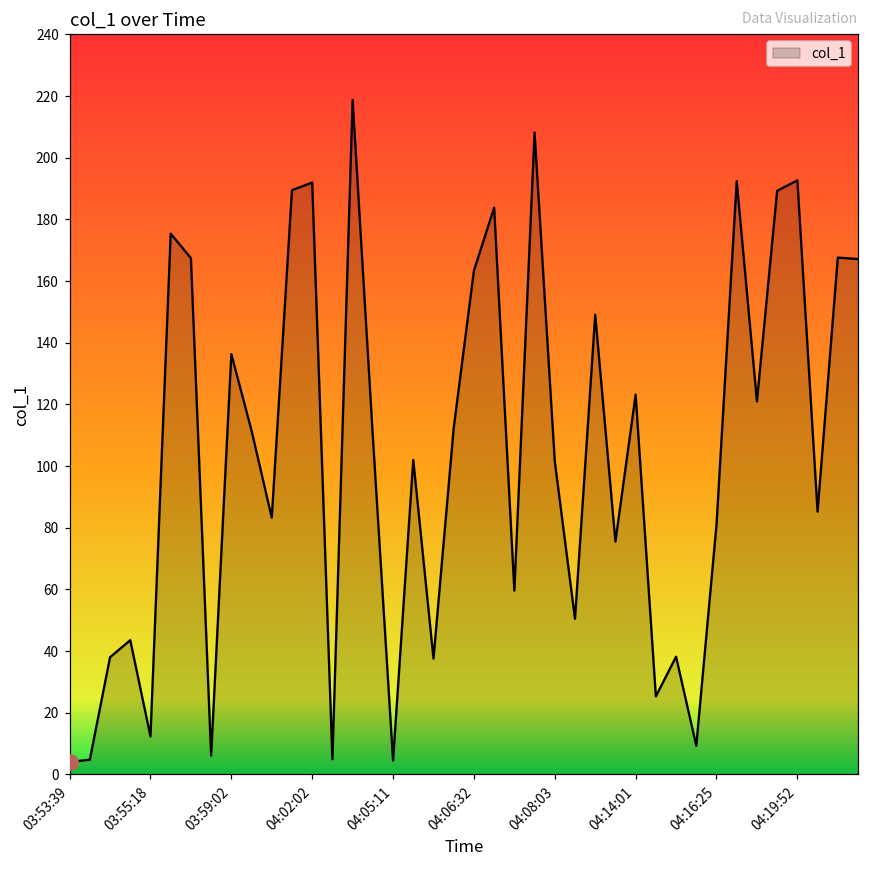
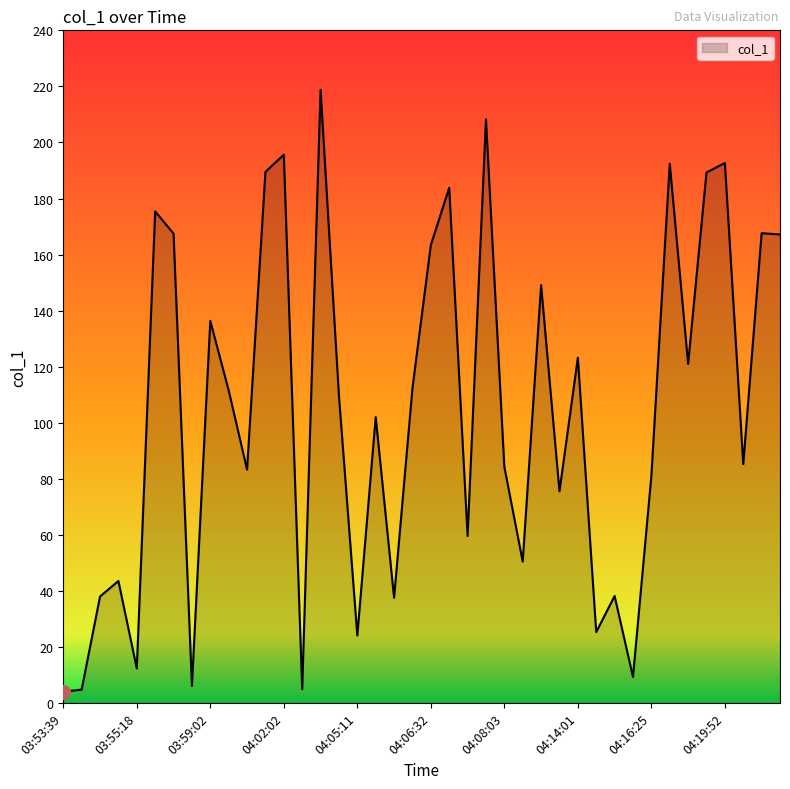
  {
    "col_1": {
      "03:55:18": 12,
      "03:59:02": 136,
-     "04:02:02": 192,
-     "04:05:11": 4,
+     "04:02:02": 196,
+     "04:05:11": 24,
      "04:06:32": 163,
-     "04:08:03": 102,
+     "04:08:03": 84,
      "04:14:01": 123,
      "04:16:25": 81,
      "04:19:52": 193
    }
  }
